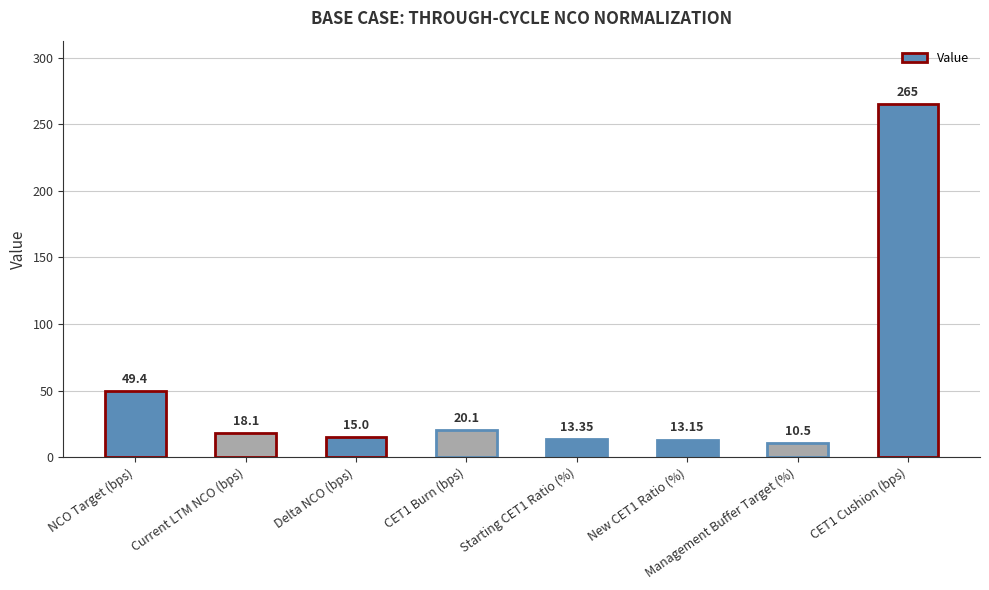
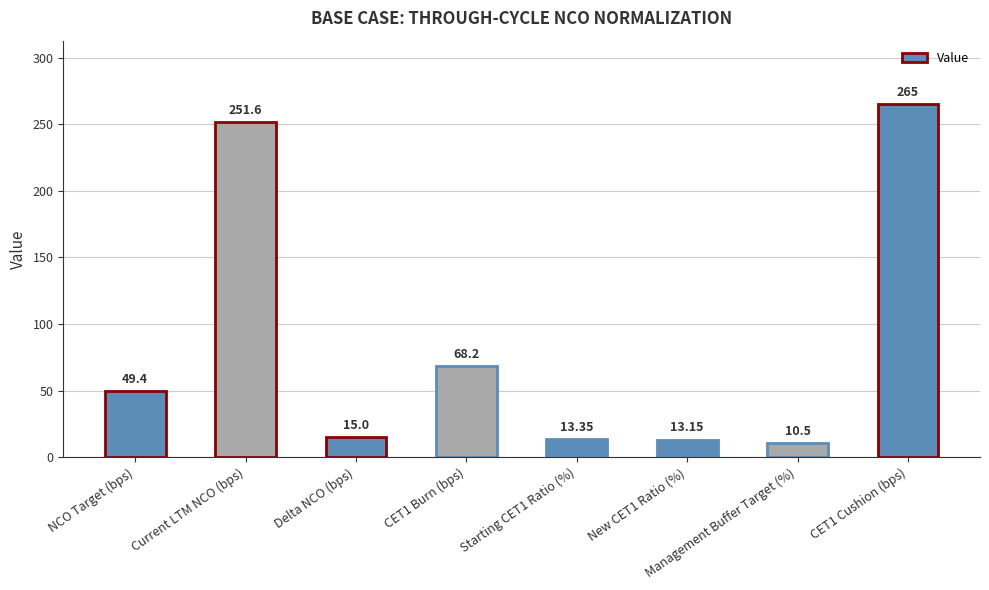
  {
    "NCO Target (bps)": 49.4,
-   "Current LTM NCO (bps)": 18.1,
+   "Current LTM NCO (bps)": 251.6,
    "Delta NCO (bps)": 15.0,
-   "CET1 Burn (bps)": 20.1,
+   "CET1 Burn (bps)": 68.2,
    "Starting CET1 Ratio (%)": 13.35,
    "New CET1 Ratio (%)": 13.15,
    "Management Buffer Target (%)": 10.5,
    "CET1 Cushion (bps)": 265
  }
